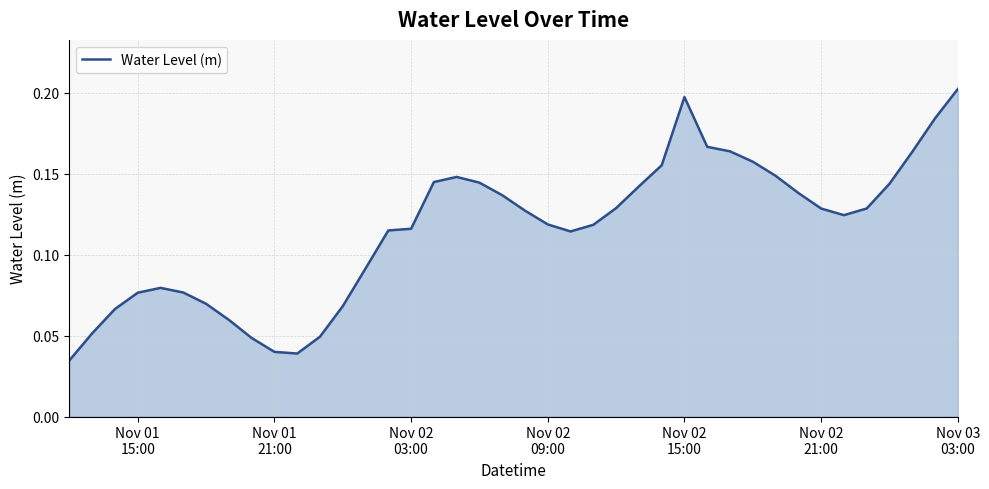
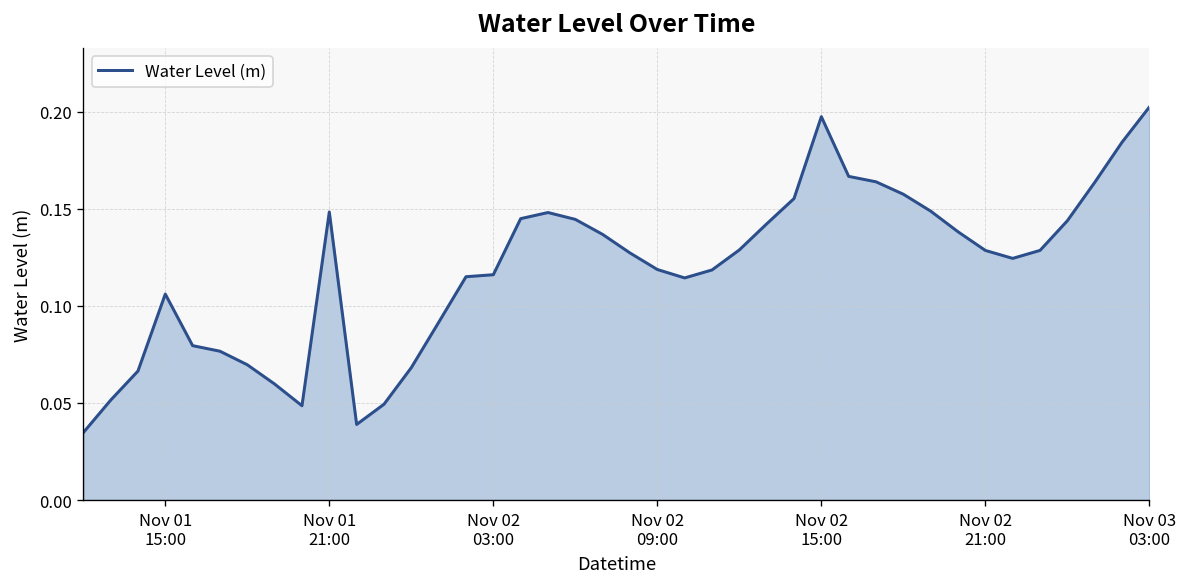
  {
-   "Nov 01 15:00": 0.076,
-   "Nov 01 21:00": 0.040,
+   "Nov 01 15:00": 0.106,
+   "Nov 01 21:00": 0.148,
    "Nov 02 03:00": 0.116,
    "Nov 02 09:00": 0.119,
    "Nov 02 15:00": 0.197,
    "Nov 02 21:00": 0.129,
    "Nov 03 03:00": 0.202
  }
